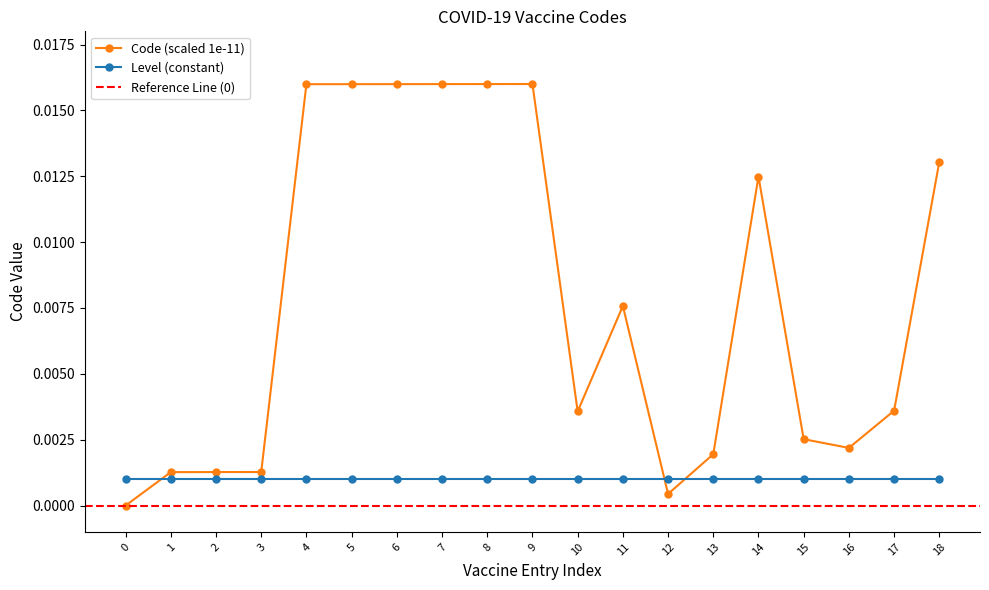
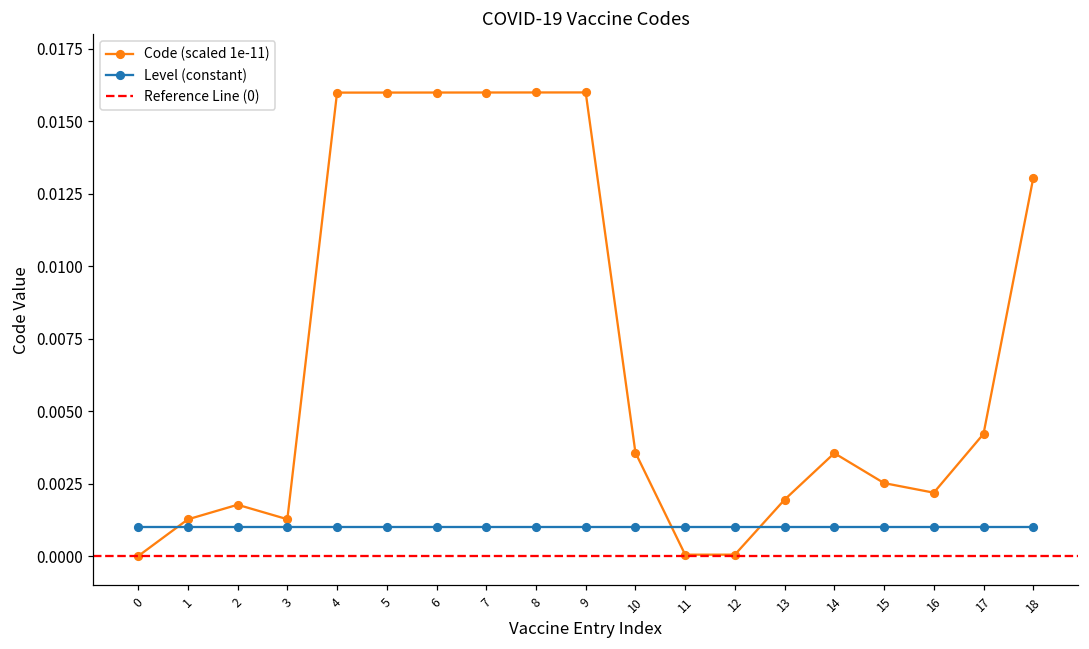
  {
    "Code (scaled 1e-11)": {
      "0": 0.0000,
      "1": 0.0013,
-     "2": 0.0013,
+     "2": 0.0018,
      "3": 0.0013,
      "4": 0.0160,
      "5": 0.0160,
      "6": 0.0160,
      "7": 0.0160,
      "8": 0.0160,
      "9": 0.0160,
      "10": 0.0036,
-     "11": 0.0076,
-     "12": 0.0004,
+     "11": 0.0000,
+     "12": 0.0001,
      "13": 0.0019,
-     "14": 0.0125,
+     "14": 0.0036,
      "15": 0.0025,
      "16": 0.0022,
-     "17": 0.0036,
+     "17": 0.0042,
      "18": 0.0130
    },
    "Level (constant)": {
      "0": 0.0010,
      "1": 0.0010,
      "2": 0.0010,
      "3": 0.0010,
      "4": 0.0010,
      "5": 0.0010,
      "6": 0.0010,
      "7": 0.0010,
      "8": 0.0010,
      "9": 0.0010,
      "10": 0.0010,
      "11": 0.0010,
      "12": 0.0010,
      "13": 0.0010,
      "14": 0.0010,
      "15": 0.0010,
      "16": 0.0010,
      "17": 0.0010,
      "18": 0.0010
    }
  }
